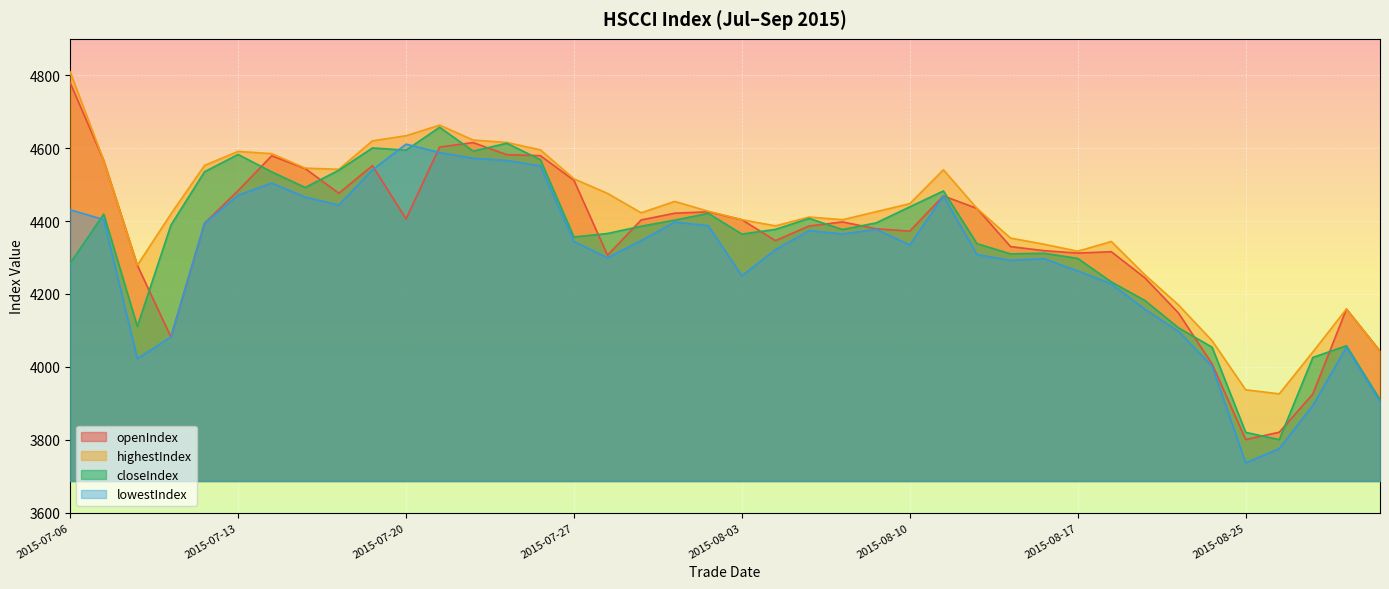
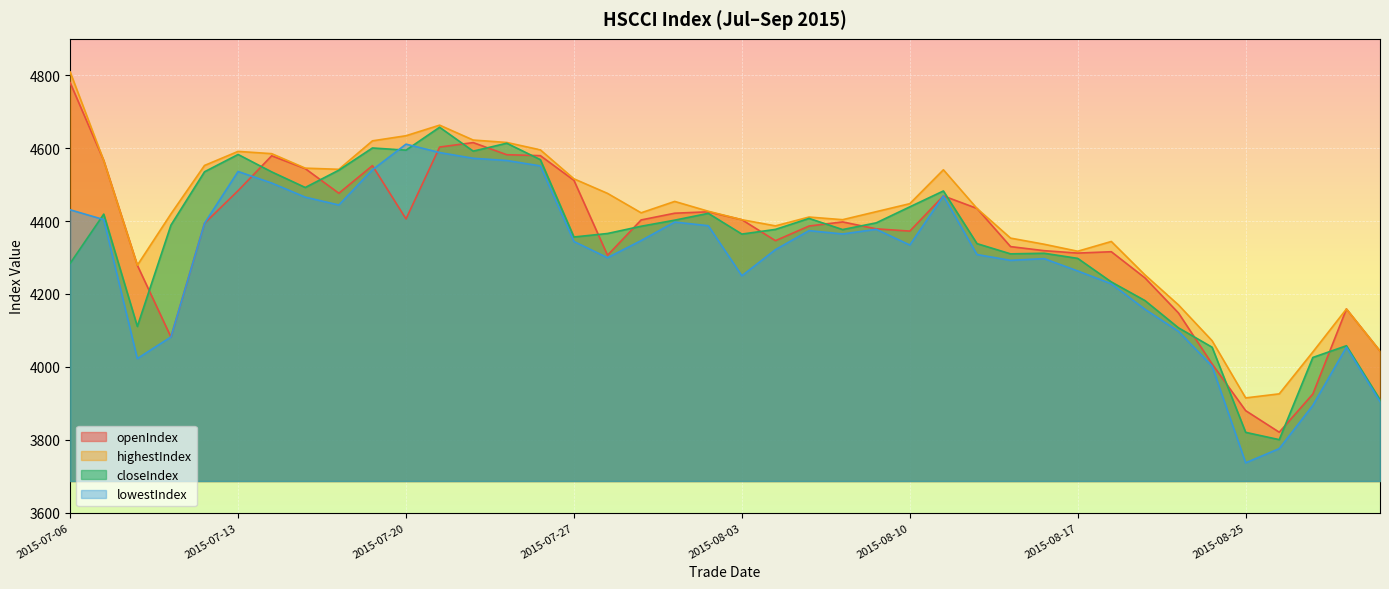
  {
    "openIndex": {
      "2015-07-06": 4780,
      "2015-07-13": 4480,
      "2015-07-20": 4410,
      "2015-08-10": 4370,
-     "2015-08-25": 3800
+     "2015-08-25": 3880
    },
    "highestIndex": {
      "2015-07-06": 4810,
      "2015-07-13": 4590,
      "2015-07-20": 4630,
      "2015-08-10": 4450,
-     "2015-08-25": 3940
+     "2015-08-25": 3910
    },
    "closeIndex": {
      "2015-07-06": 4280,
      "2015-07-13": 4580,
      "2015-07-20": 4590,
      "2015-07-27": 4360,
      "2015-08-03": 4360,
      "2015-08-10": 4440,
      "2015-08-17": 4300,
      "2015-08-25": 3820
    },
    "lowestIndex": {
      "2015-07-06": 4430,
-     "2015-07-13": 4470,
+     "2015-07-13": 4540,
      "2015-07-20": 4610,
      "2015-07-27": 4340,
      "2015-08-03": 4250,
      "2015-08-10": 4330,
      "2015-08-17": 4260,
      "2015-08-25": 3740
    }
  }
